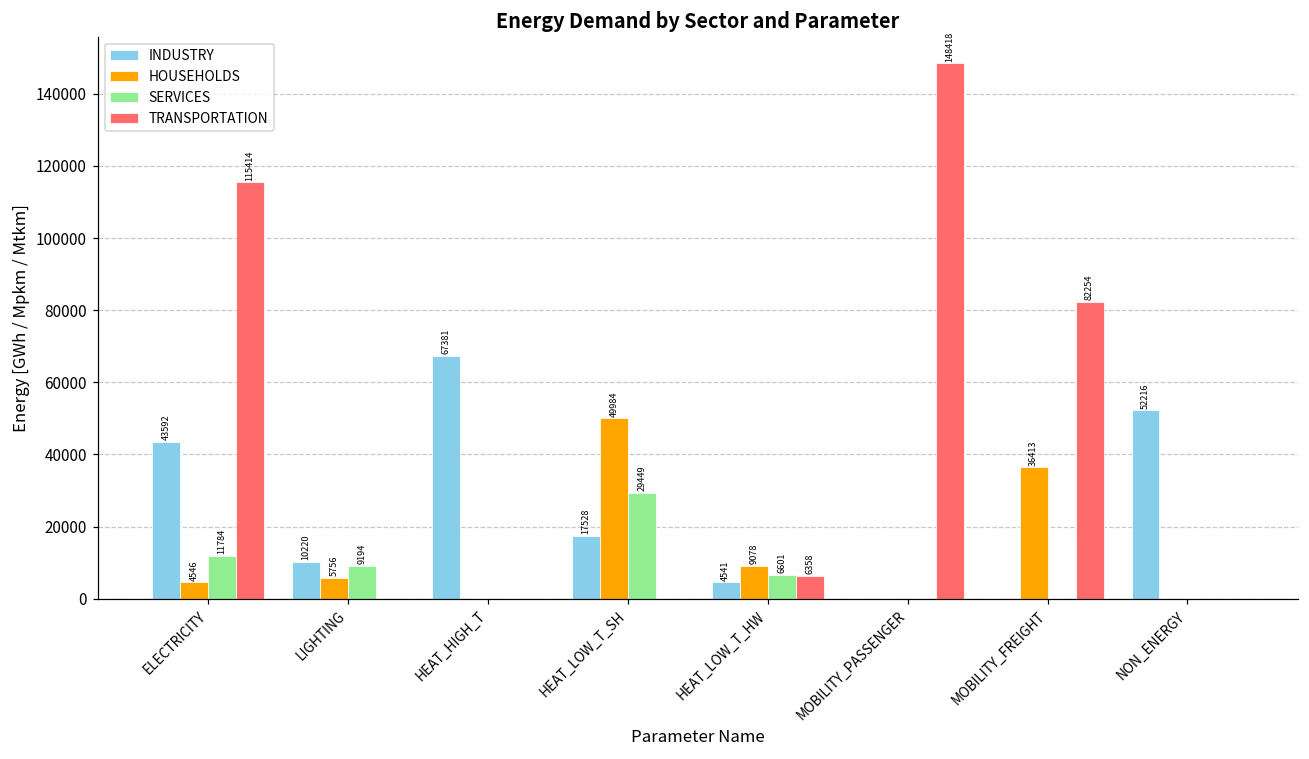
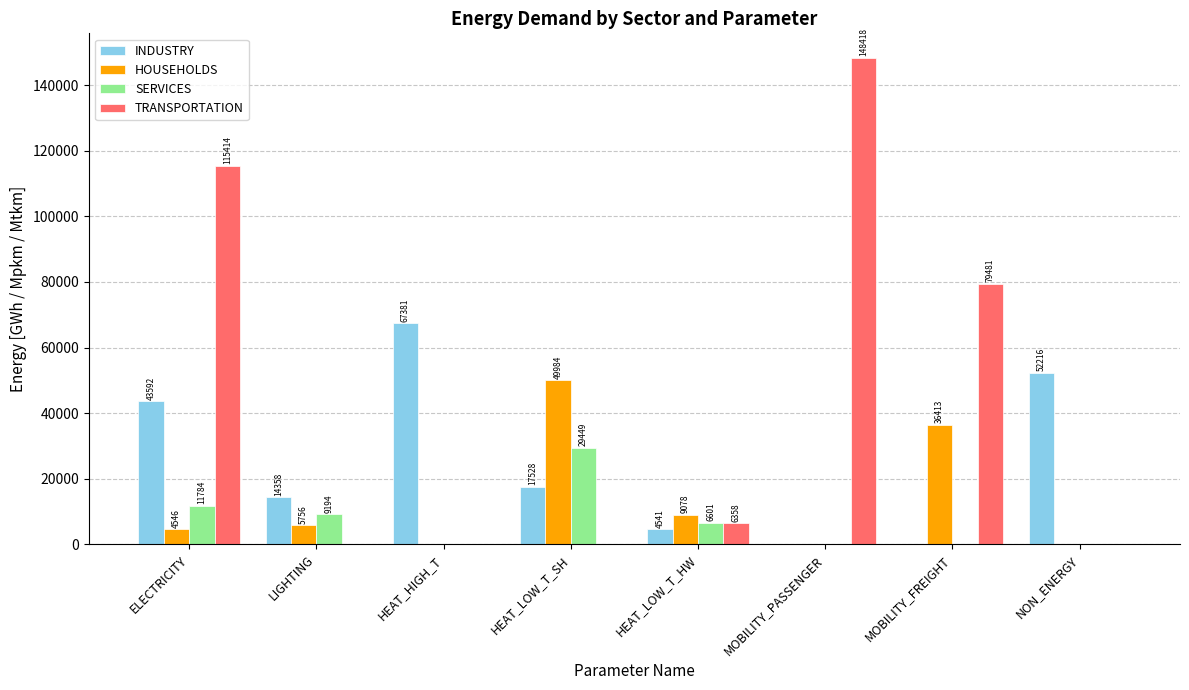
  {
    "INDUSTRY": {
      "ELECTRICITY": 43592,
-     "LIGHTING": 10220,
+     "LIGHTING": 14358,
      "HEAT_HIGH_T": 67381,
      "HEAT_LOW_T_SH": 17528,
      "HEAT_LOW_T_HW": 4541,
      "NON_ENERGY": 52216
    },
    "HOUSEHOLDS": {
      "ELECTRICITY": 4546,
      "LIGHTING": 5756,
      "HEAT_LOW_T_SH": 49984,
      "HEAT_LOW_T_HW": 9078,
      "MOBILITY_FREIGHT": 36413
    },
    "SERVICES": {
      "ELECTRICITY": 11784,
      "LIGHTING": 9194,
      "HEAT_LOW_T_SH": 29449,
      "HEAT_LOW_T_HW": 6601
    },
    "TRANSPORTATION": {
      "ELECTRICITY": 115414,
      "HEAT_LOW_T_HW": 6358,
      "MOBILITY_PASSENGER": 148418,
-     "MOBILITY_FREIGHT": 82254
+     "MOBILITY_FREIGHT": 79481
    }
  }
